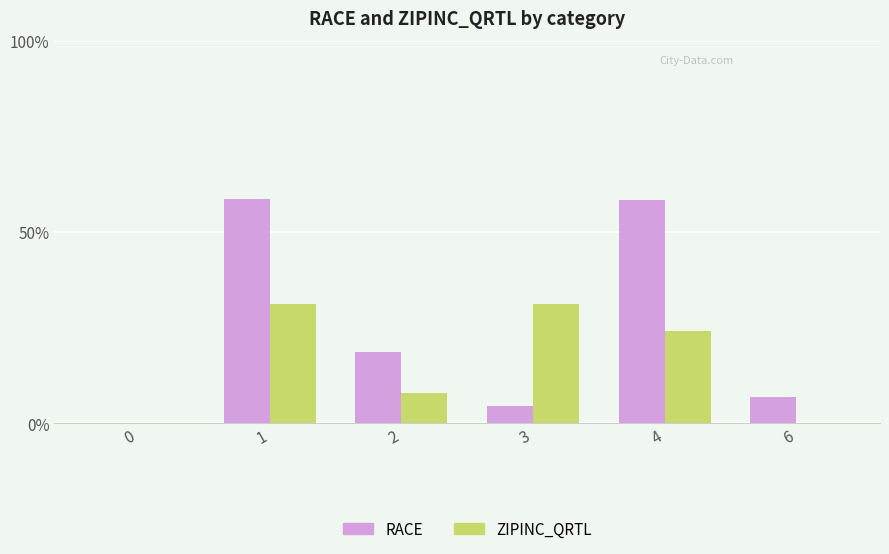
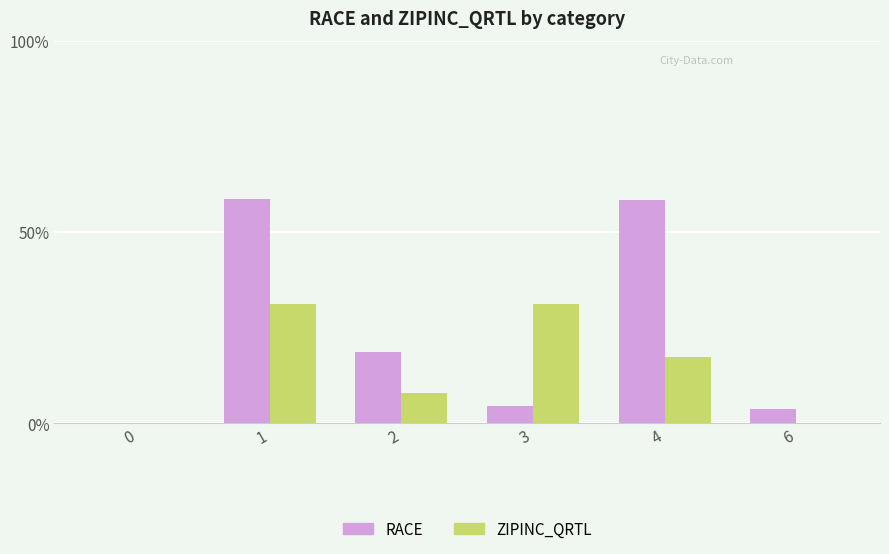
  {
    "RACE": {
      "0": "0%",
      "1": "59%",
      "2": "19%",
      "3": "4%",
      "4": "58%",
-     "6": "7%"
+     "6": "4%"
    },
    "ZIPINC_QRTL": {
      "0": "0%",
      "1": "31%",
      "2": "8%",
      "3": "31%",
-     "4": "24%",
+     "4": "17%",
      "6": "0%"
    }
  }
